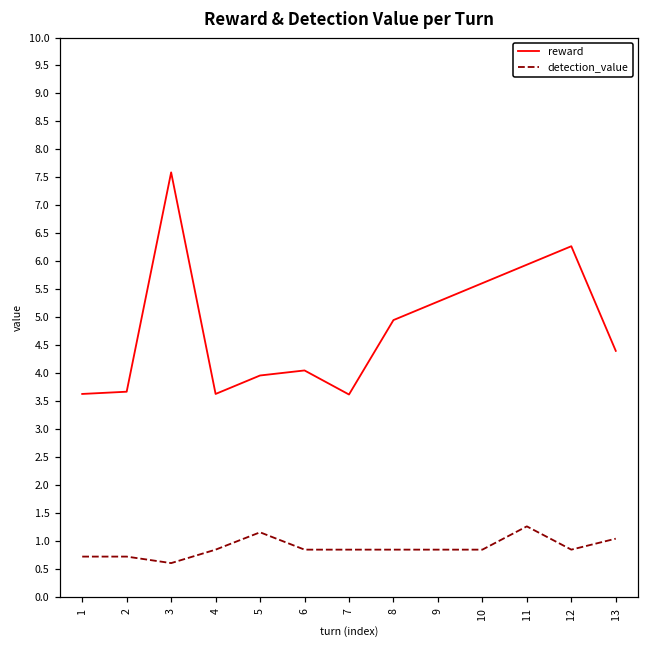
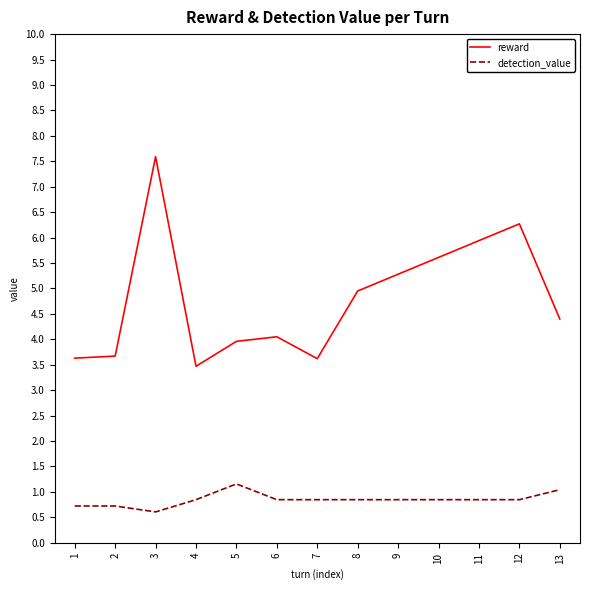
  {
    "reward": {
      "1": 3.6,
      "2": 3.7,
      "3": 7.6,
-     "4": 3.6,
+     "4": 3.5,
      "5": 4.0,
      "6": 4.1,
      "7": 3.6,
      "8": 5.0,
      "9": 5.3,
      "10": 5.6,
      "11": 5.9,
      "12": 6.3,
      "13": 4.4
    },
    "detection_value": {
      "1": 0.7,
      "2": 0.7,
      "3": 0.6,
      "4": 0.8,
      "5": 1.2,
      "6": 0.8,
      "7": 0.8,
      "8": 0.8,
      "9": 0.8,
      "10": 0.8,
-     "11": 1.3,
+     "11": 0.8,
      "12": 0.8,
      "13": 1.0
    }
  }
